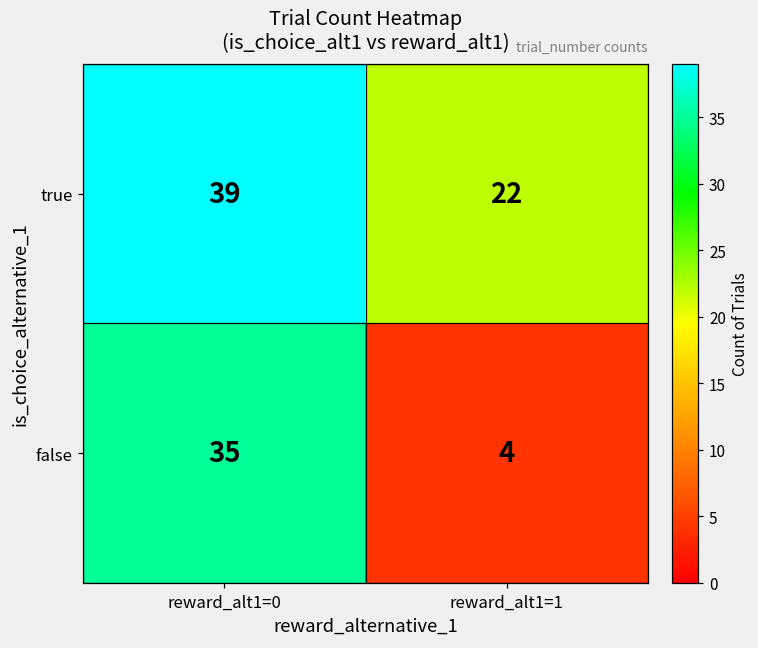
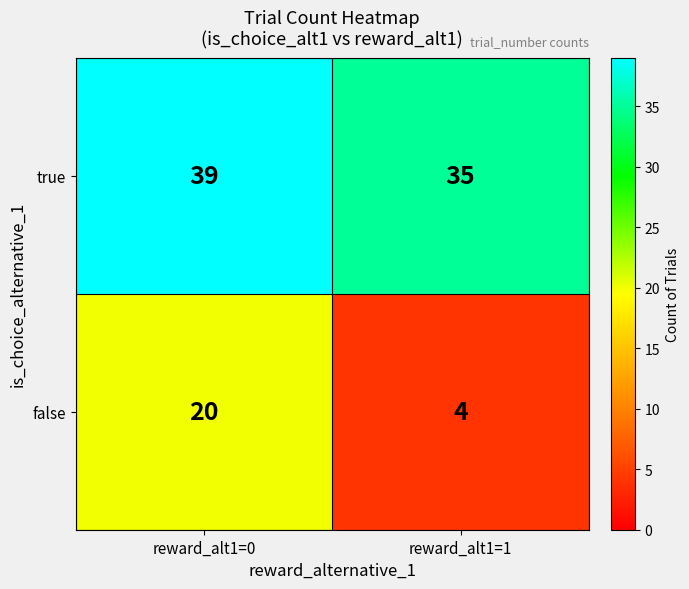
  {
    "true": {
      "reward_alt1=0": 39,
-     "reward_alt1=1": 22
+     "reward_alt1=1": 35
    },
    "false": {
-     "reward_alt1=0": 35,
+     "reward_alt1=0": 20,
      "reward_alt1=1": 4
    }
  }
